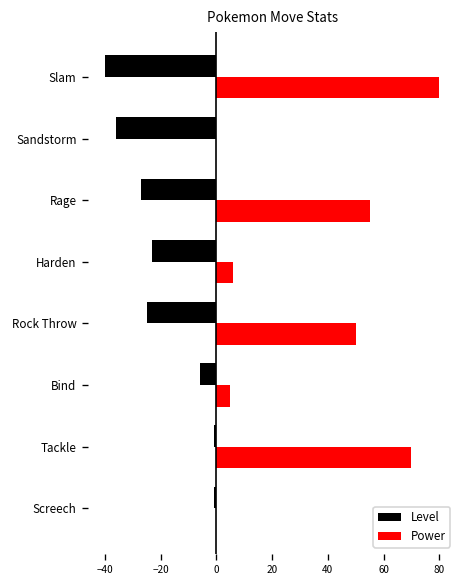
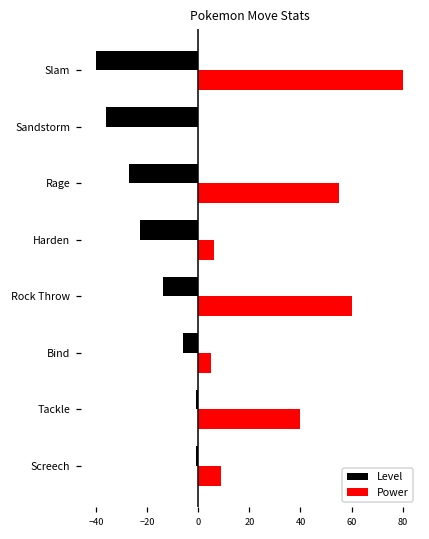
  {
    "Level": {
      "Slam": -40,
      "Sandstorm": -36,
      "Rage": -27,
      "Harden": -23,
-     "Rock Throw": -25,
+     "Rock Throw": -14,
      "Bind": -6
    },
    "Power": {
      "Slam": 80,
      "Sandstorm": 0,
      "Rage": 55,
      "Harden": 6,
-     "Rock Throw": 50,
+     "Rock Throw": 60,
      "Bind": 5,
-     "Tackle": 70,
-     "Screech": 0
+     "Tackle": 40,
+     "Screech": 9
    }
  }
